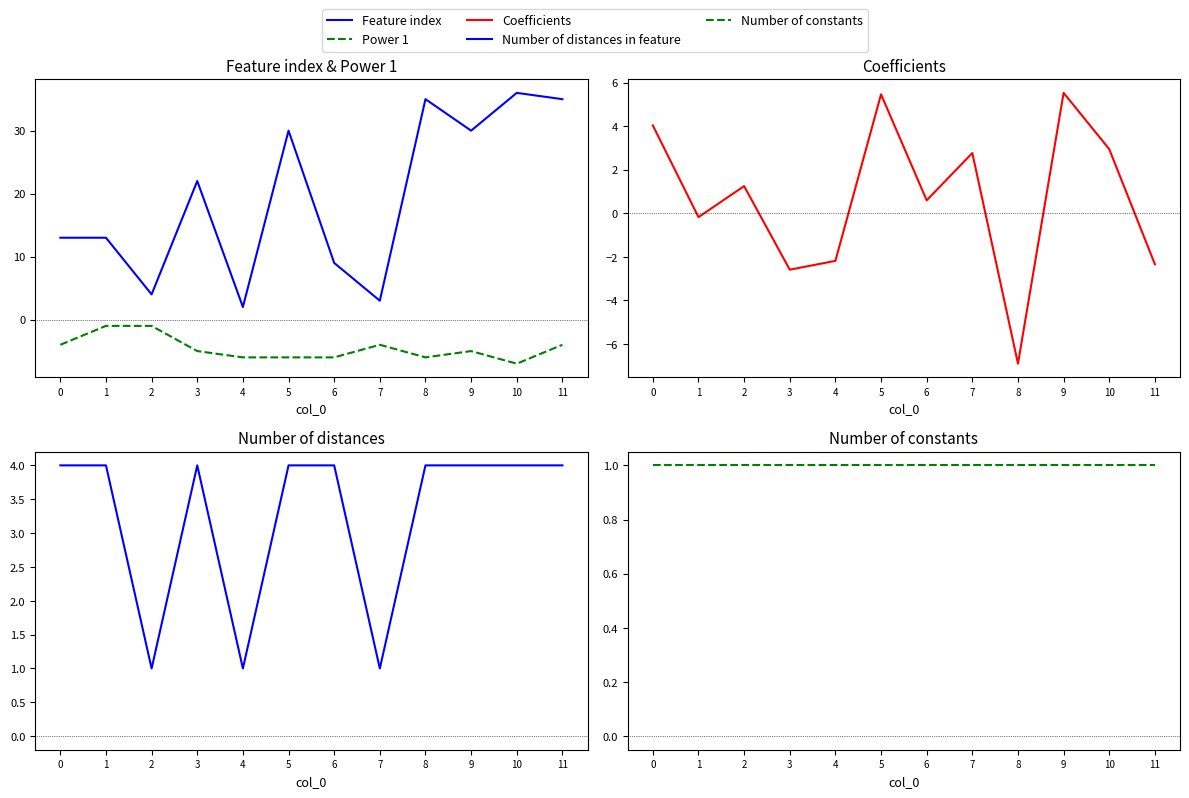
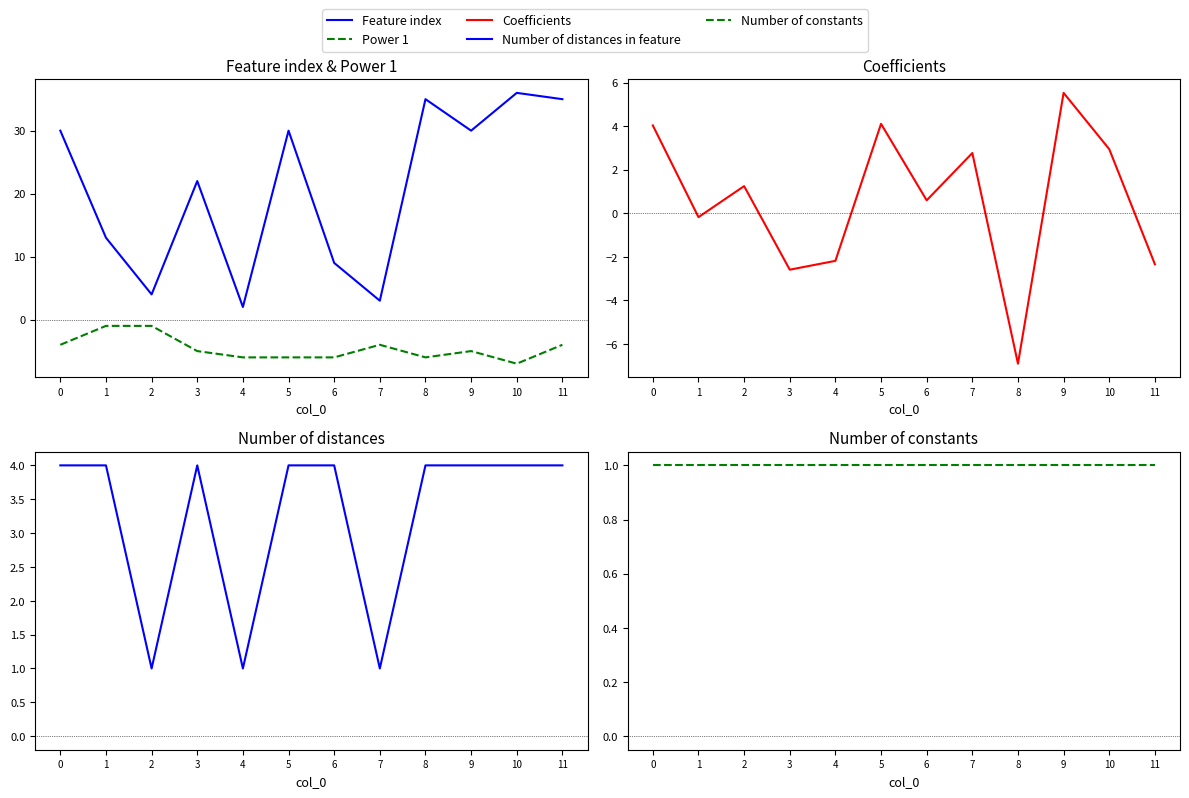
  {
    "Feature index & Power 1": {
      "Feature index": {
-       "0": 13,
+       "0": 30,
        "1": 13,
        "2": 4,
        "3": 22,
        "4": 2,
        "5": 30,
        "6": 9,
        "7": 3,
        "8": 35,
        "9": 30,
        "10": 36,
        "11": 35
      },
      "Power 1": {
        "0": -4,
        "1": -1,
        "2": -1,
        "3": -5,
        "4": -6,
        "5": -6,
        "6": -6,
        "7": -4,
        "8": -6,
        "9": -5,
        "10": -7,
        "11": -4
      }
    },
    "Coefficients": {
      "0": 4.0,
      "1": -0.2,
      "2": 1.2,
      "3": -2.6,
      "4": -2.2,
-     "5": 5.5,
+     "5": 4.1,
      "6": 0.6,
      "7": 2.8,
      "8": -6.9,
      "9": 5.5,
      "10": 2.9,
      "11": -2.3
    },
    "Number of distances": {
      "0": 4.0,
      "1": 4.0,
      "2": 1.0,
      "3": 4.0,
      "4": 1.0,
      "5": 4.0,
      "6": 4.0,
      "7": 1.0,
      "8": 4.0,
      "9": 4.0,
      "10": 4.0,
      "11": 4.0
    },
    "Number of constants": {
      "0": 1.00,
      "1": 1.00,
      "2": 1.00,
      "3": 1.00,
      "4": 1.00,
      "5": 1.00,
      "6": 1.00,
      "7": 1.00,
      "8": 1.00,
      "9": 1.00,
      "10": 1.00,
      "11": 1.00
    }
  }
